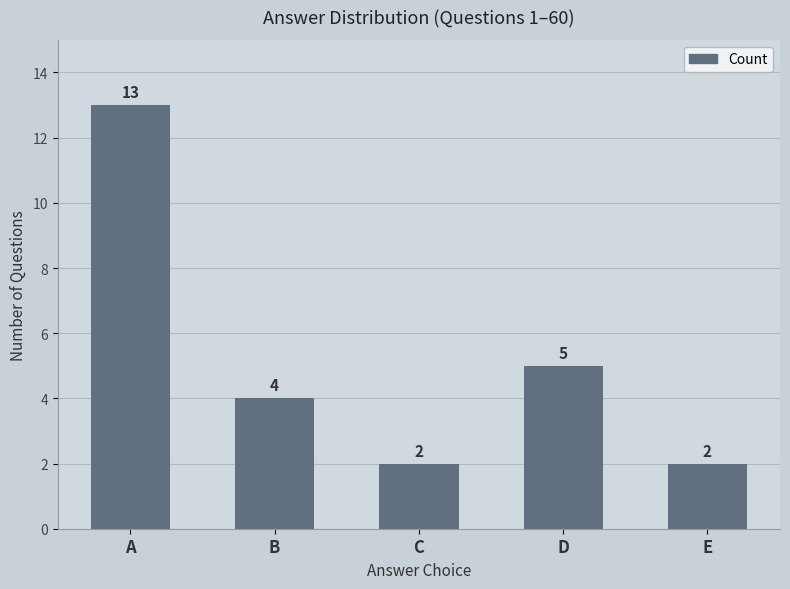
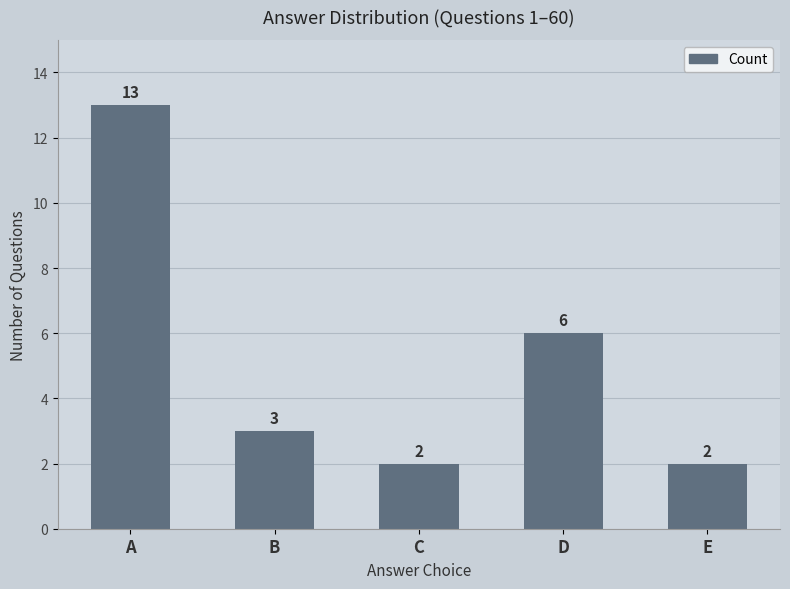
  {
    "A": 13,
-   "B": 4,
+   "B": 3,
    "C": 2,
-   "D": 5,
+   "D": 6,
    "E": 2
  }
